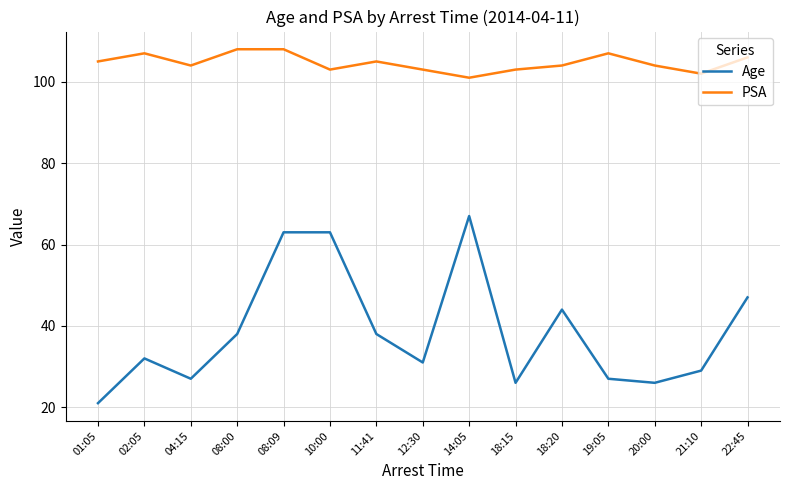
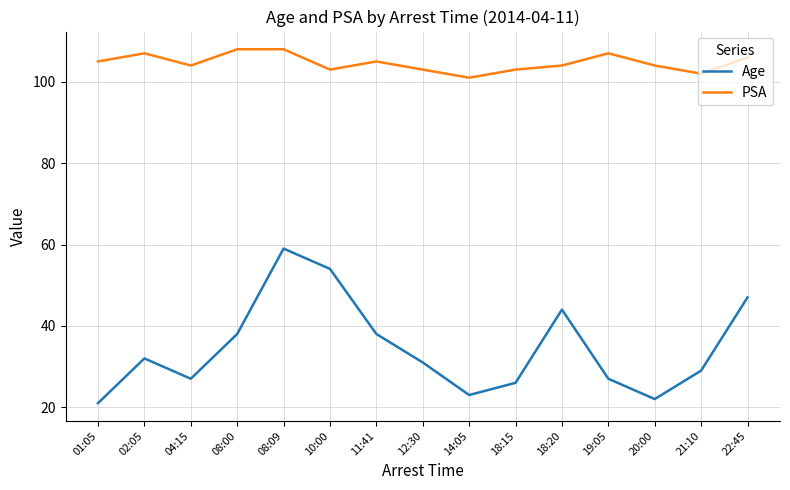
  {
    "Age": {
      "01:05": 21,
      "02:05": 32,
      "04:15": 27,
      "08:00": 38,
-     "08:09": 63,
-     "10:00": 63,
+     "08:09": 59,
+     "10:00": 54,
      "11:41": 38,
      "12:30": 31,
-     "14:05": 67,
+     "14:05": 23,
      "18:15": 26,
      "18:20": 44,
      "19:05": 27,
-     "20:00": 26,
+     "20:00": 22,
      "21:10": 29,
      "22:45": 47
    },
    "PSA": {
      "01:05": 105,
      "02:05": 107,
      "04:15": 104,
      "08:00": 108,
      "08:09": 108,
      "10:00": 103,
      "11:41": 105,
      "12:30": 103,
      "14:05": 101,
      "18:15": 103,
      "18:20": 104,
      "19:05": 107,
      "20:00": 104
    }
  }
